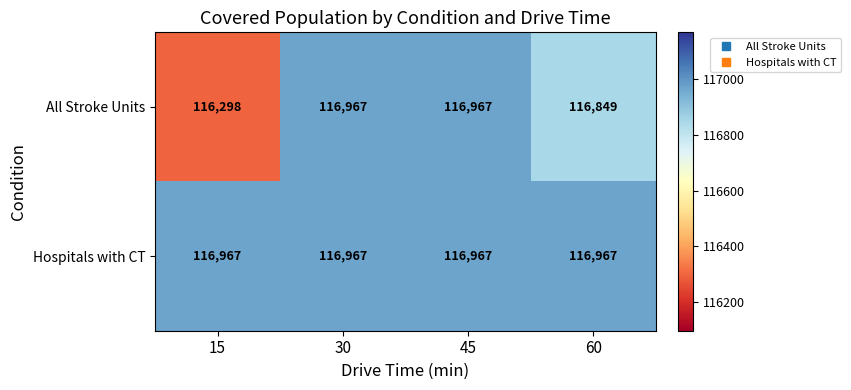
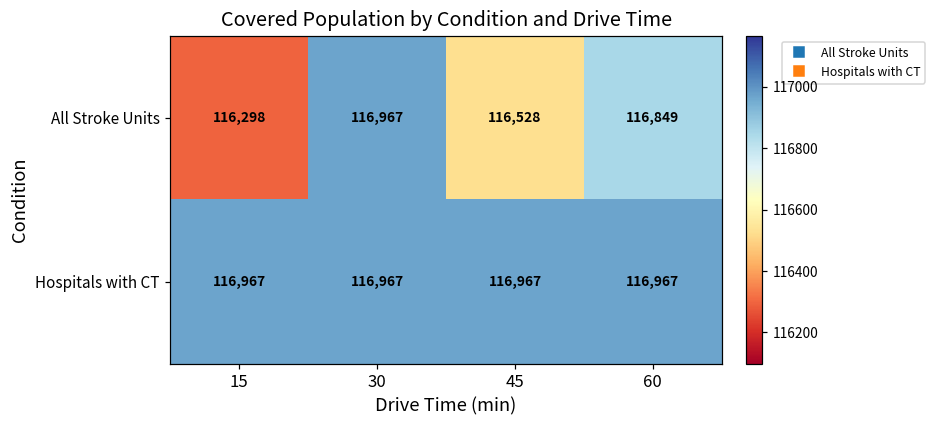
  {
    "All Stroke Units": {
      "15": "116,298",
      "30": "116,967",
-     "45": "116,967",
+     "45": "116,528",
      "60": "116,849"
    },
    "Hospitals with CT": {
      "15": "116,967",
      "30": "116,967",
      "45": "116,967",
      "60": "116,967"
    }
  }
